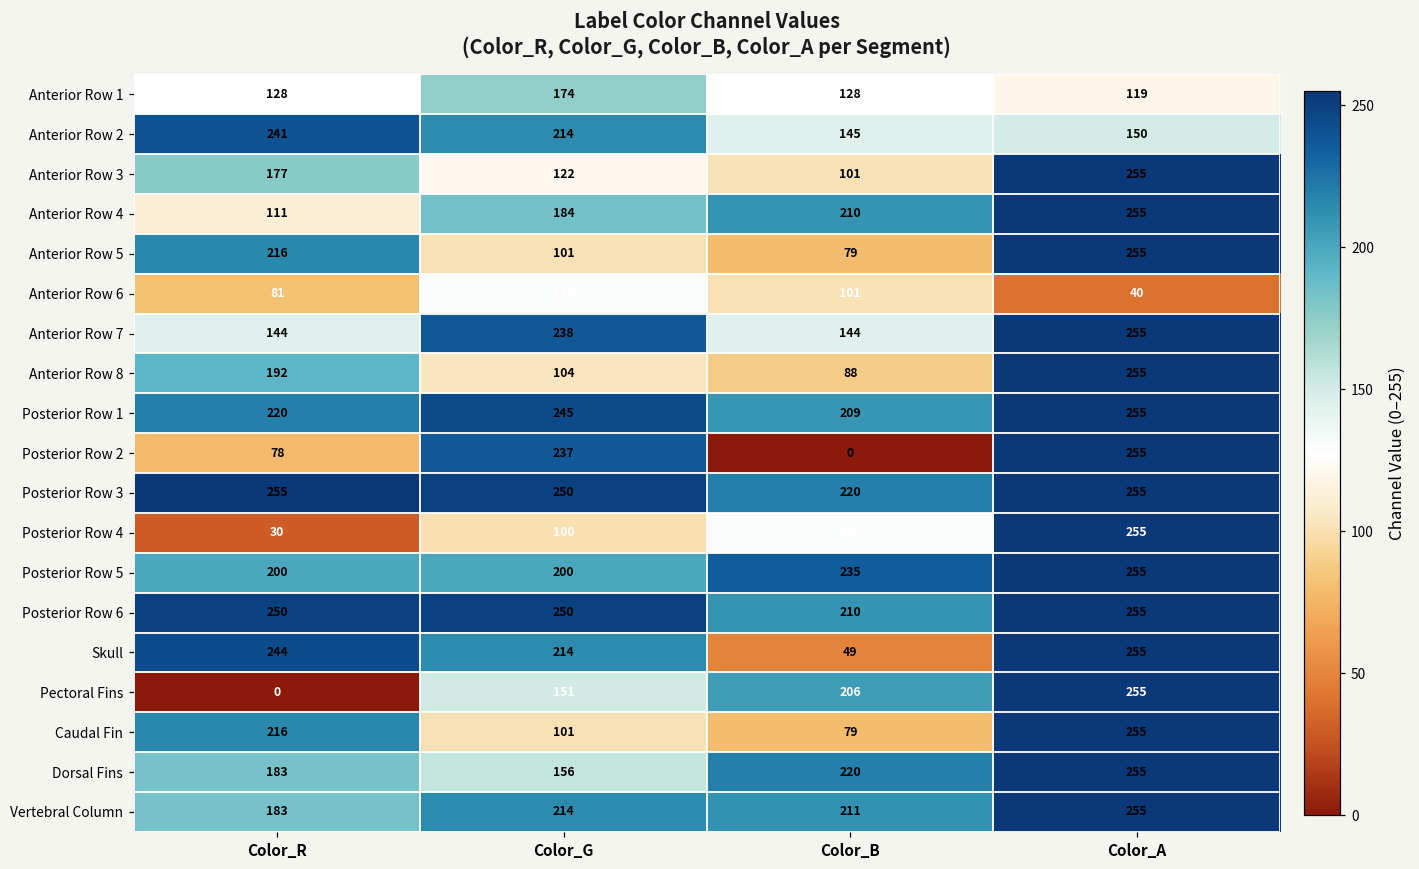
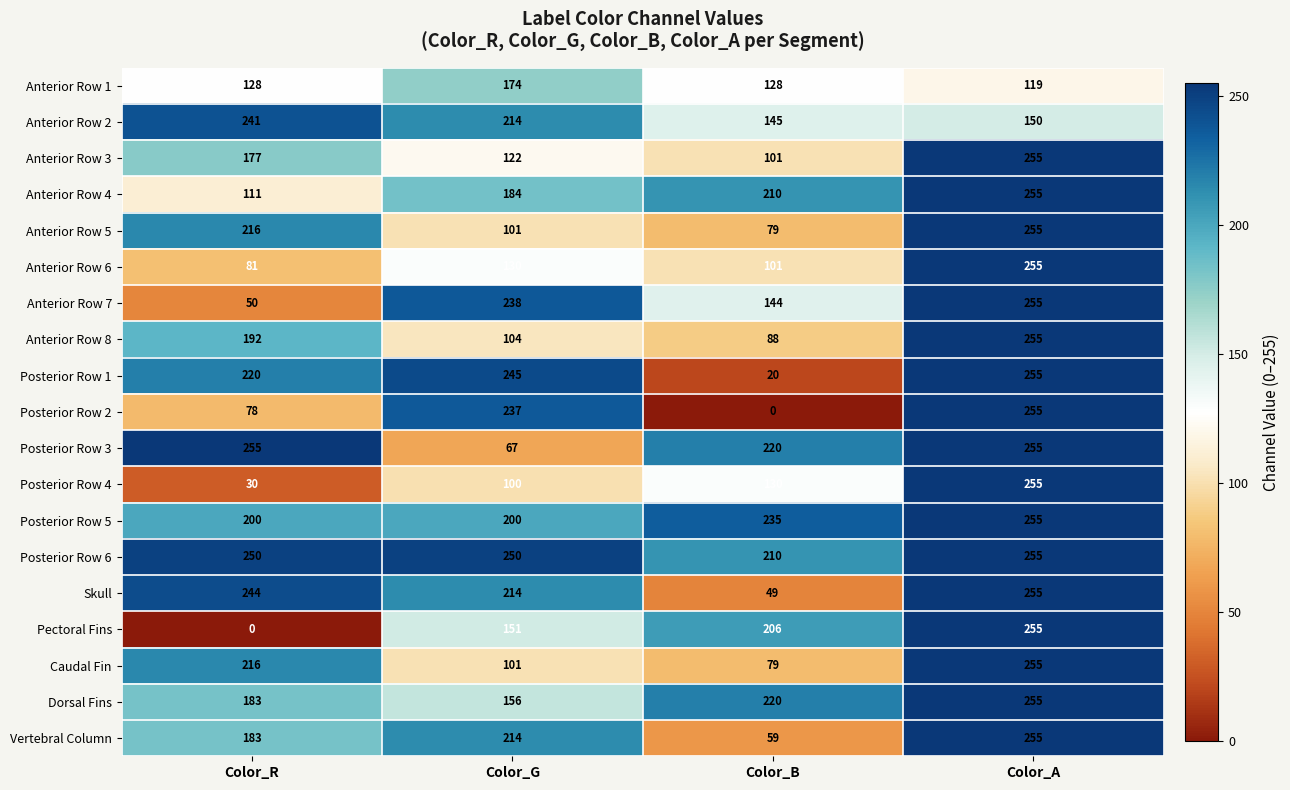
  {
    "Anterior Row 1": {
      "Color_R": 128,
      "Color_G": 174,
      "Color_B": 128,
      "Color_A": 119
    },
    "Anterior Row 2": {
      "Color_R": 241,
      "Color_G": 214,
      "Color_B": 145,
      "Color_A": 150
    },
    "Anterior Row 3": {
      "Color_R": 177,
      "Color_G": 122,
      "Color_B": 101,
      "Color_A": 255
    },
    "Anterior Row 4": {
      "Color_R": 111,
      "Color_G": 184,
      "Color_B": 210,
      "Color_A": 255
    },
    "Anterior Row 5": {
      "Color_R": 216,
      "Color_G": 101,
      "Color_B": 79,
      "Color_A": 255
    },
    "Anterior Row 6": {
      "Color_R": 81,
      "Color_B": 101,
-     "Color_A": 40
+     "Color_A": 255
    },
    "Anterior Row 7": {
-     "Color_R": 144,
+     "Color_R": 50,
      "Color_G": 238,
      "Color_B": 144,
      "Color_A": 255
    },
    "Anterior Row 8": {
      "Color_R": 192,
      "Color_G": 104,
      "Color_B": 88,
      "Color_A": 255
    },
    "Posterior Row 1": {
      "Color_R": 220,
      "Color_G": 245,
-     "Color_B": 209,
+     "Color_B": 20,
      "Color_A": 255
    },
    "Posterior Row 2": {
      "Color_R": 78,
      "Color_G": 237,
      "Color_B": 0,
      "Color_A": 255
    },
    "Posterior Row 3": {
      "Color_R": 255,
-     "Color_G": 250,
+     "Color_G": 67,
      "Color_B": 220,
      "Color_A": 255
    },
    "Posterior Row 4": {
      "Color_R": 30,
      "Color_G": 100,
      "Color_A": 255
    },
    "Posterior Row 5": {
      "Color_R": 200,
      "Color_G": 200,
      "Color_B": 235,
      "Color_A": 255
    },
    "Posterior Row 6": {
      "Color_R": 250,
      "Color_G": 250,
      "Color_B": 210,
      "Color_A": 255
    },
    "Skull": {
      "Color_R": 244,
      "Color_G": 214,
      "Color_B": 49,
      "Color_A": 255
    },
    "Pectoral Fins": {
      "Color_R": 0,
      "Color_B": 206,
      "Color_A": 255
    },
    "Caudal Fin": {
      "Color_R": 216,
      "Color_G": 101,
      "Color_B": 79,
      "Color_A": 255
    },
    "Dorsal Fins": {
      "Color_R": 183,
      "Color_G": 156,
      "Color_B": 220,
      "Color_A": 255
    },
    "Vertebral Column": {
      "Color_R": 183,
      "Color_G": 214,
-     "Color_B": 211,
+     "Color_B": 59,
      "Color_A": 255
    }
  }
